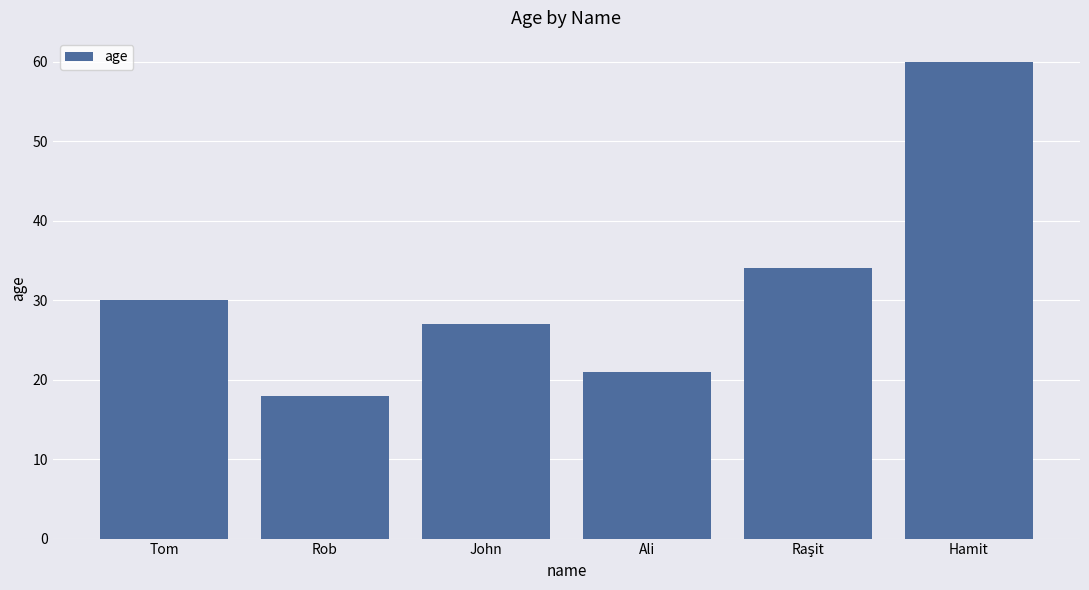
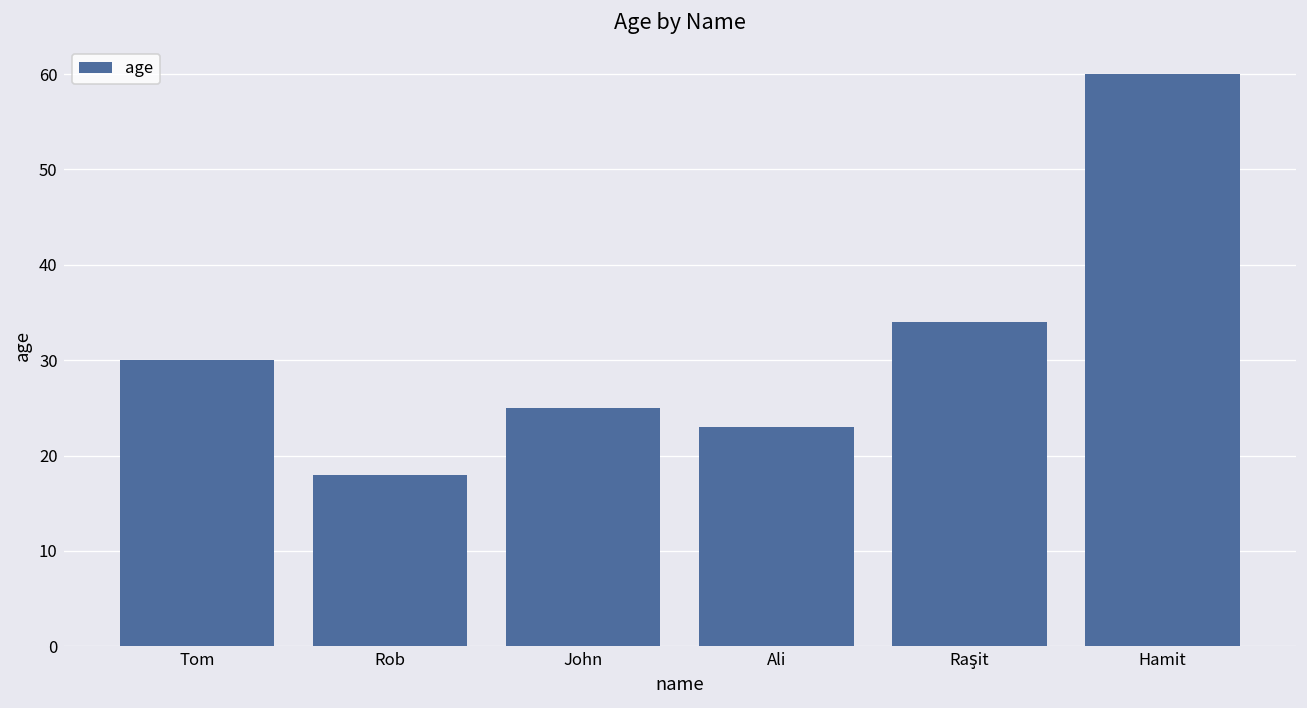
  {
    "Tom": 30,
    "Rob": 18,
-   "John": 27,
-   "Ali": 21,
+   "John": 25,
+   "Ali": 23,
    "Raşit": 34,
    "Hamit": 60
  }
